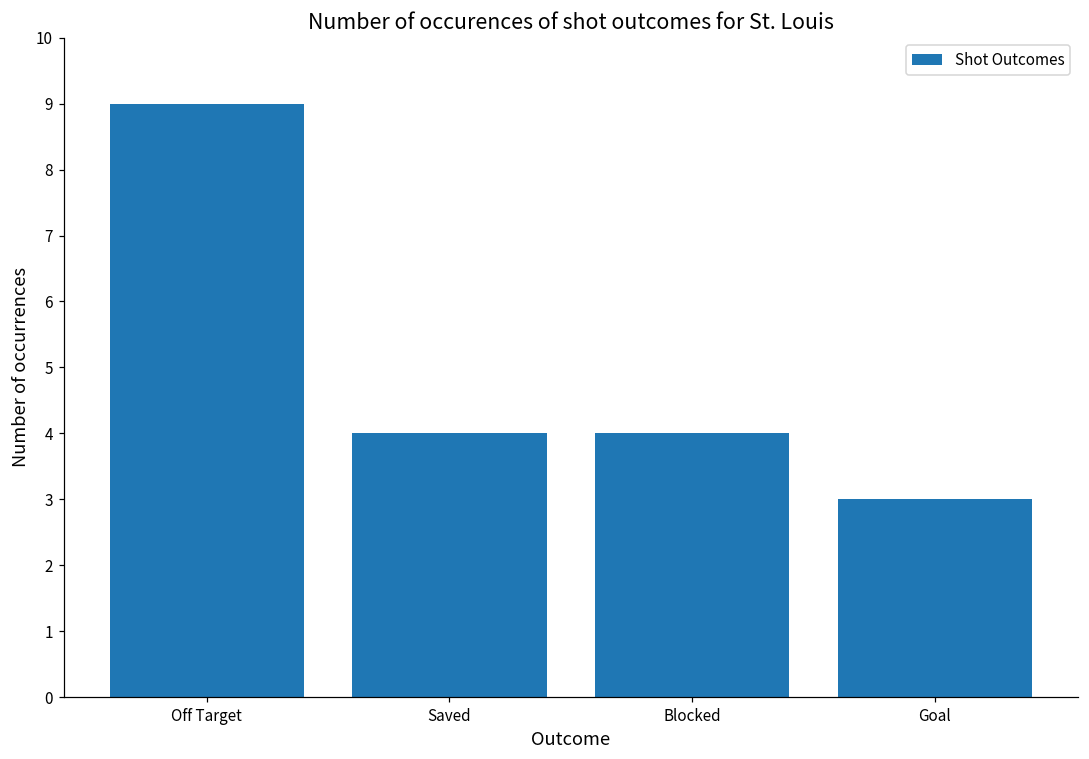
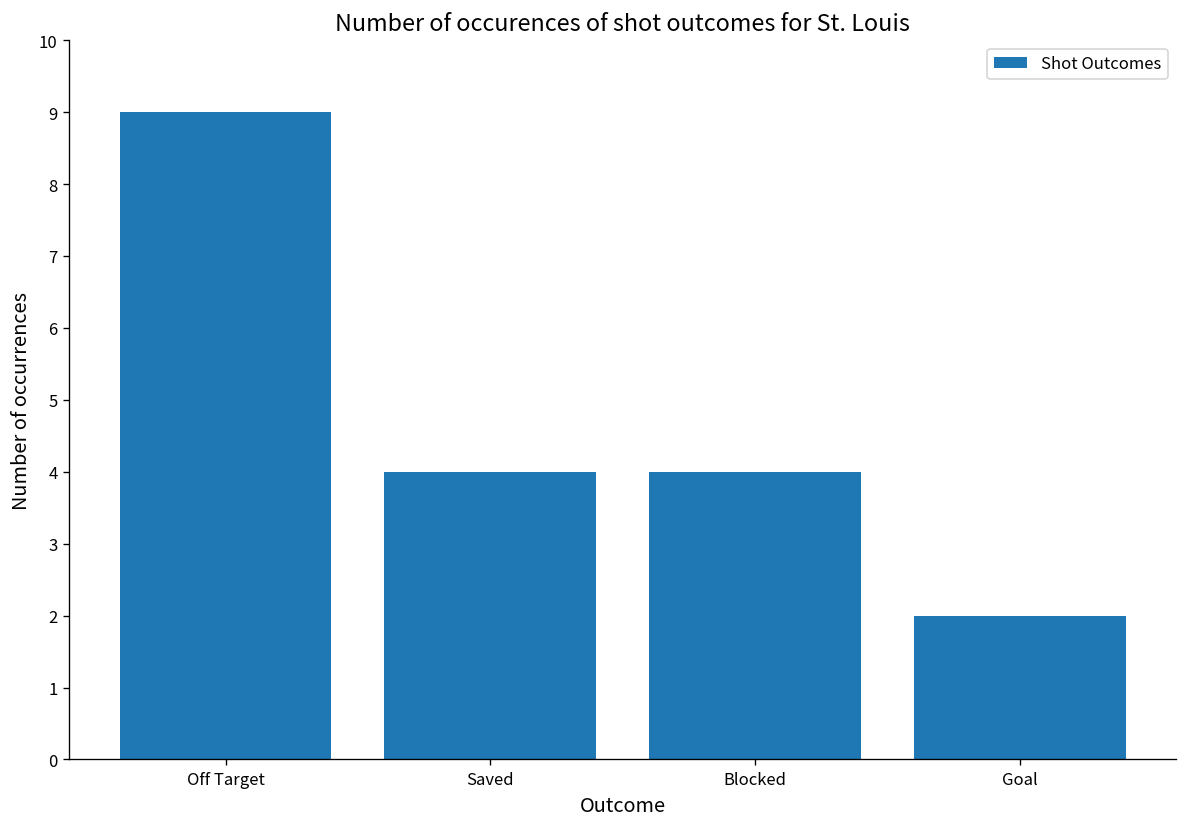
  {
    "Off Target": 9,
    "Saved": 4,
    "Blocked": 4,
-   "Goal": 3
+   "Goal": 2
  }
